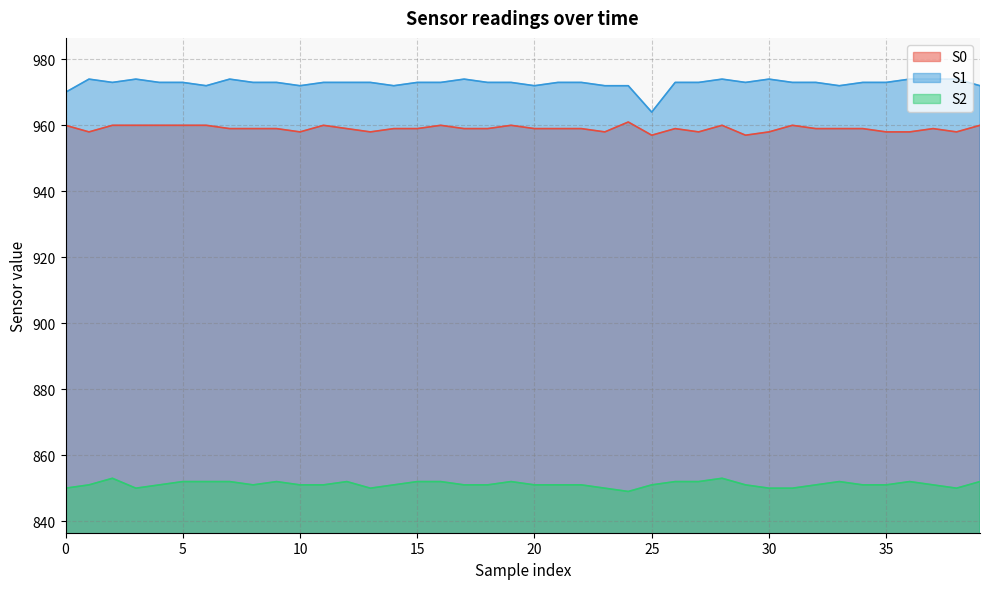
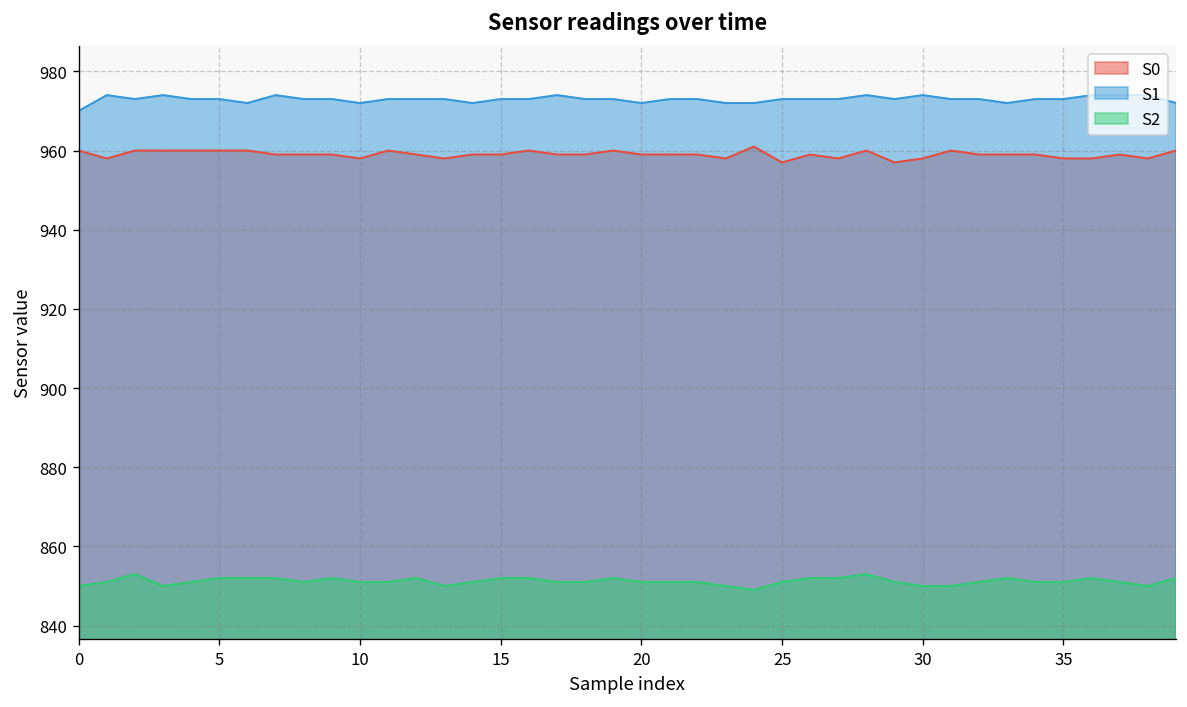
  {
    "S0": {
      "0": 960,
      "5": 960,
      "10": 958,
      "15": 959,
      "20": 959,
      "25": 957,
      "30": 958,
      "35": 958
    },
    "S1": {
      "0": 970,
      "5": 973,
      "10": 972,
      "15": 973,
      "20": 972,
-     "25": 964,
+     "25": 973,
      "30": 974,
      "35": 973
    },
    "S2": {
      "0": 850,
      "5": 852,
      "10": 851,
      "15": 852,
      "20": 851,
      "25": 851,
      "30": 850,
      "35": 851
    }
  }
